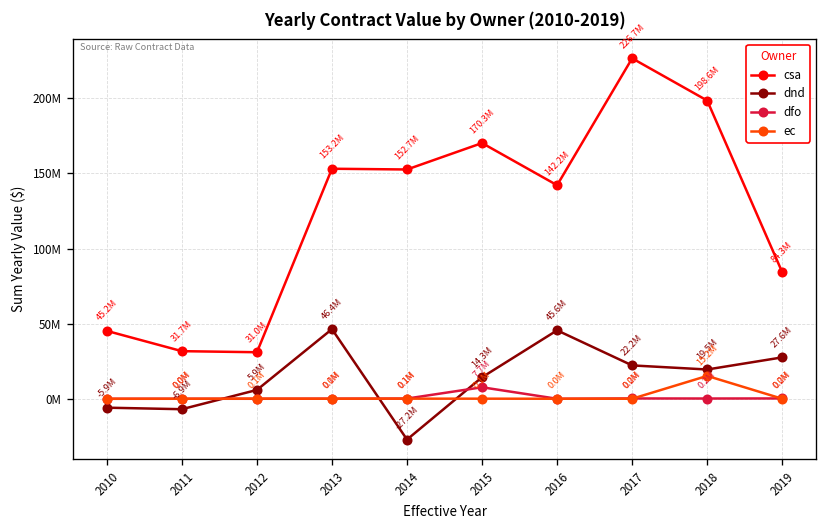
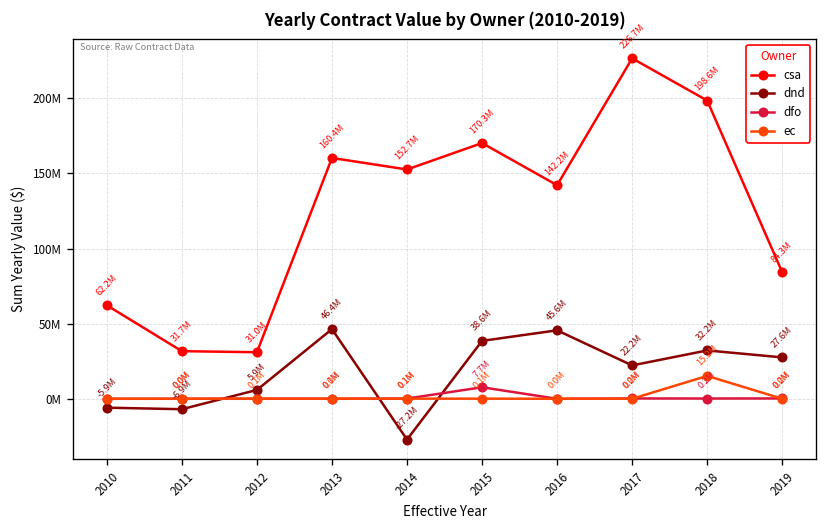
  {
    "csa": {
-     "2010": "45.2M",
+     "2010": "62.2M",
      "2011": "31.7M",
      "2012": "31.0M",
-     "2013": "153.2M",
+     "2013": "160.4M",
      "2014": "152.7M",
      "2015": "170.3M",
      "2016": "142.2M",
      "2017": "226.7M",
      "2018": "198.6M",
      "2019": "84.3M"
    },
    "dnd": {
      "2013": "46.4M",
      "2014": "-27.2M",
-     "2015": "14.3M",
+     "2015": "38.6M",
      "2016": "45.6M",
      "2017": "22.2M",
-     "2018": "19.5M",
+     "2018": "32.2M",
      "2019": "27.6M"
    }
  }
